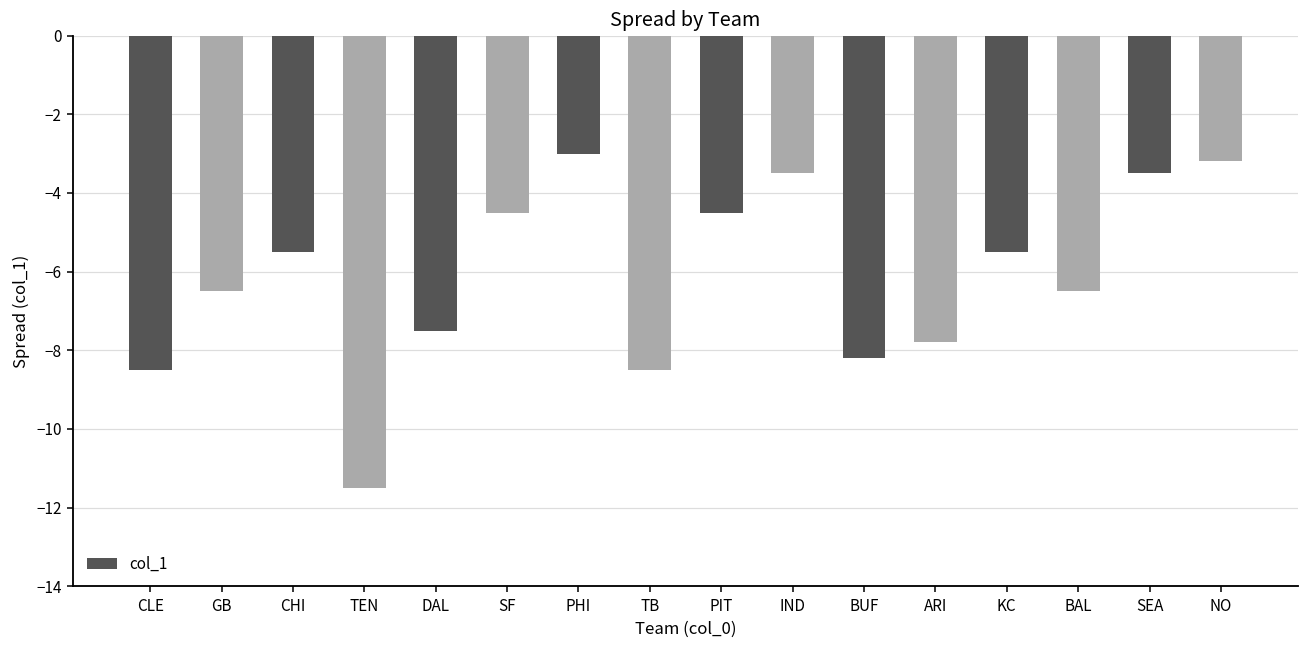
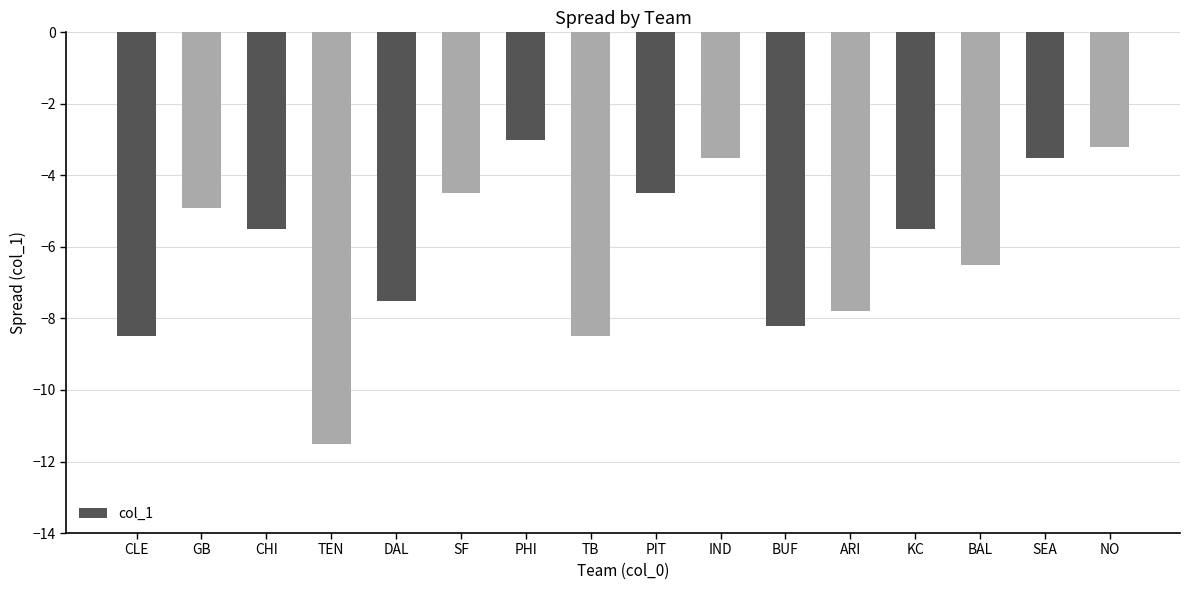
  {
    "CLE": -8.5,
-   "GB": -6.5,
+   "GB": -4.9,
    "CHI": -5.5,
    "TEN": -11.5,
    "DAL": -7.5,
    "SF": -4.5,
    "PHI": -3.0,
    "TB": -8.5,
    "PIT": -4.5,
    "IND": -3.5,
    "BUF": -8.2,
    "ARI": -7.8,
    "KC": -5.5,
    "BAL": -6.5,
    "SEA": -3.5,
    "NO": -3.2
  }
